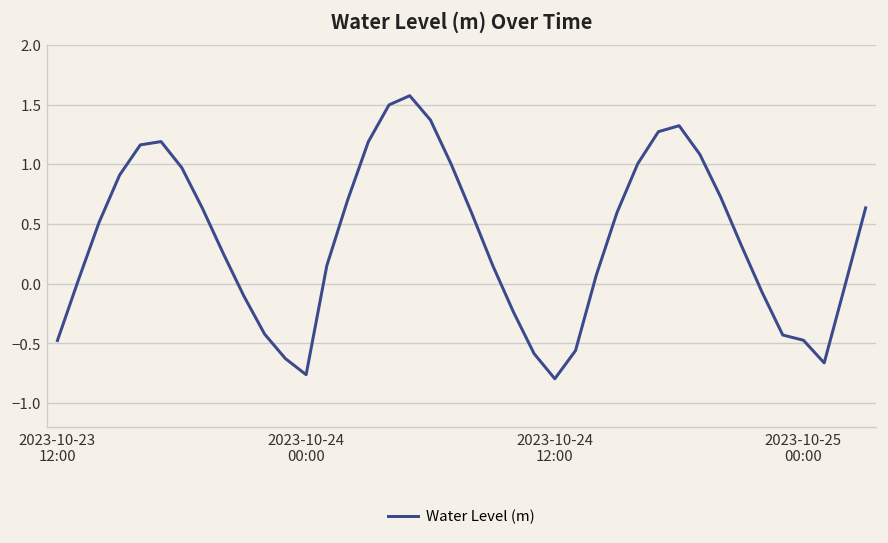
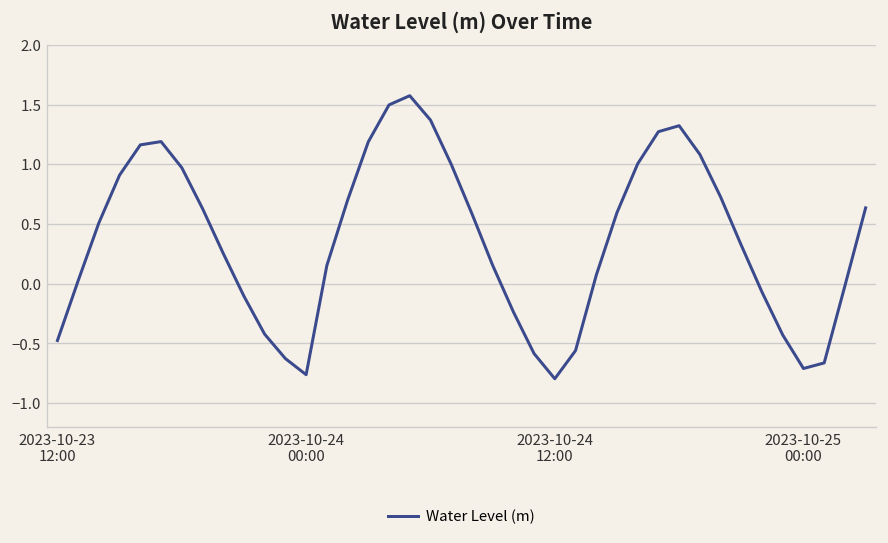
  {
    "2023-10-23 12:00": -0.5,
    "2023-10-24 00:00": -0.8,
    "2023-10-24 12:00": -0.8,
-   "2023-10-25 00:00": -0.5
+   "2023-10-25 00:00": -0.7
  }
